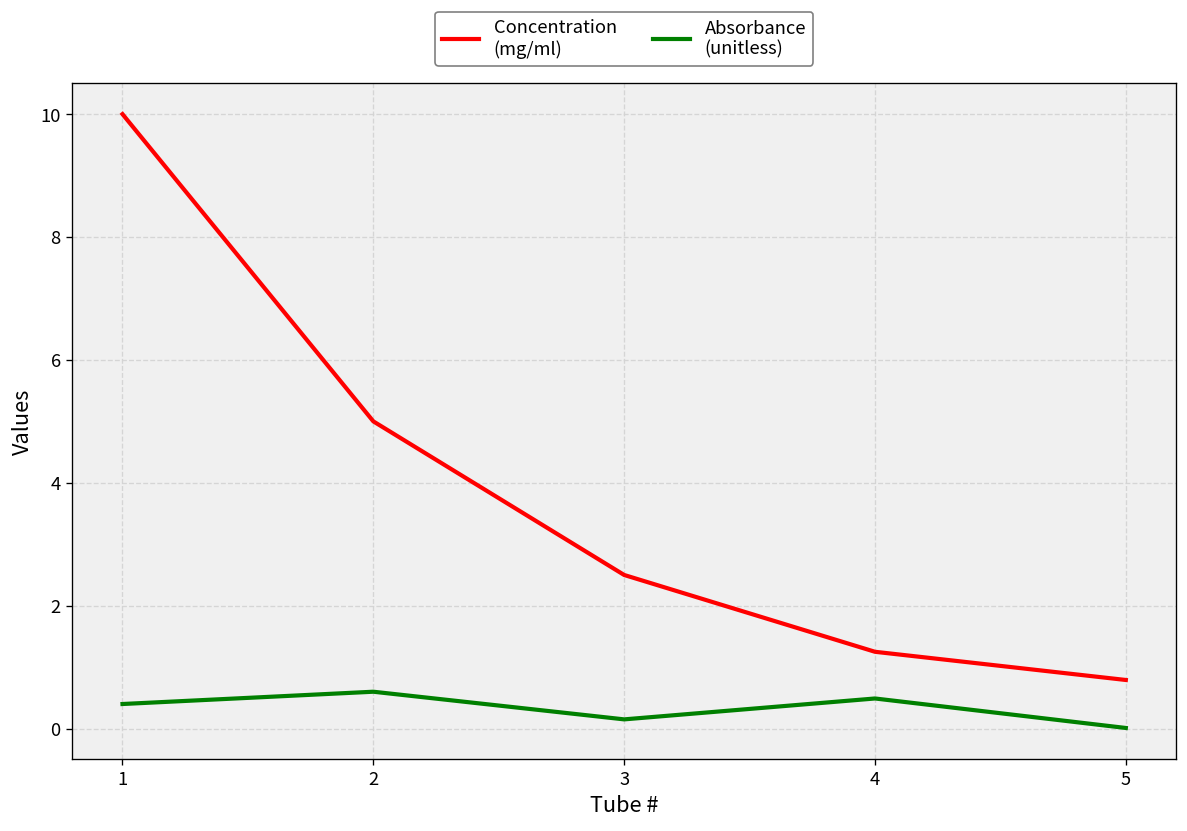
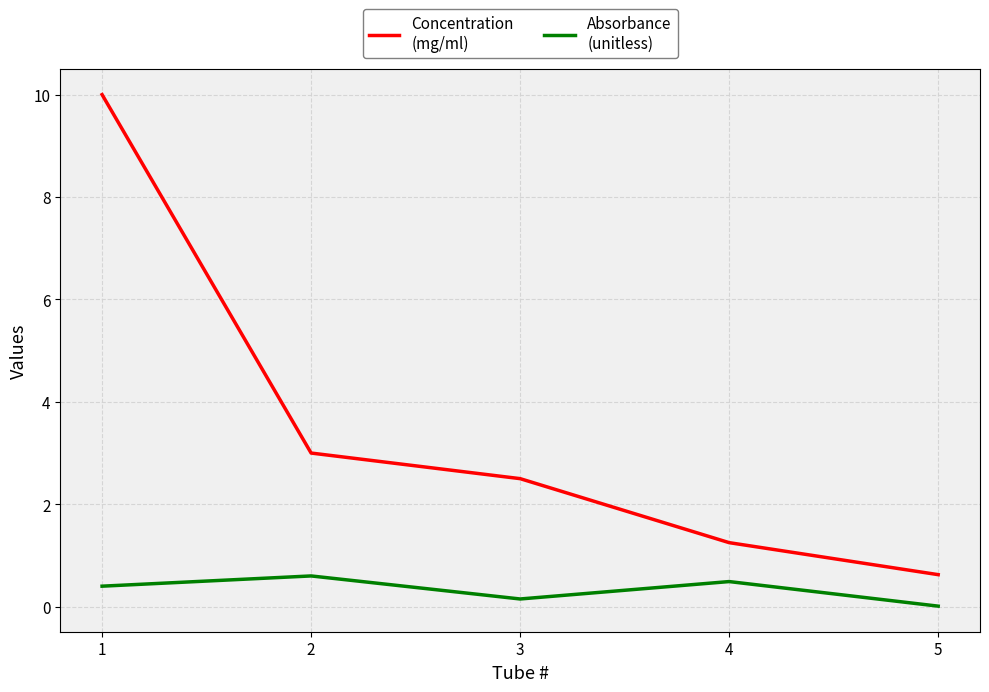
  {
    "Concentration (mg/ml)": {
      "1": 10.0,
-     "2": 5,
+     "2": 3,
      "3": 2.5,
      "4": 1.3,
-     "5": 0.8
+     "5": 0.6
    },
    "Absorbance (unitless)": {
      "1": 0.4,
      "2": 0.6,
      "3": 0.2,
      "4": 0.5,
      "5": 0.0
    }
  }
